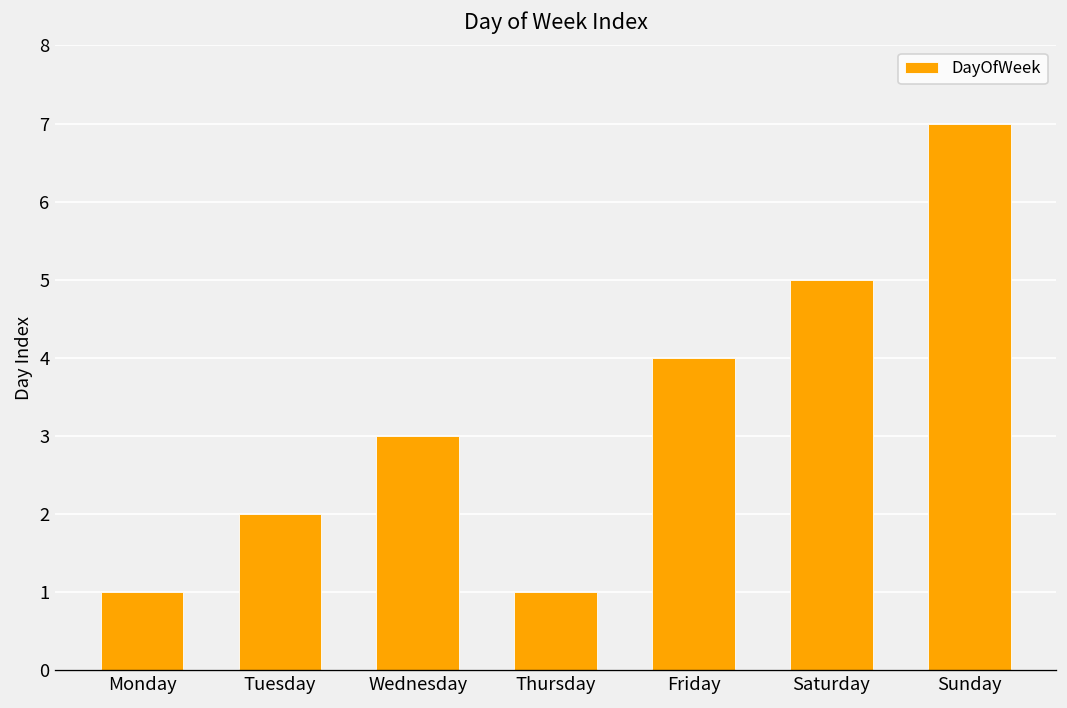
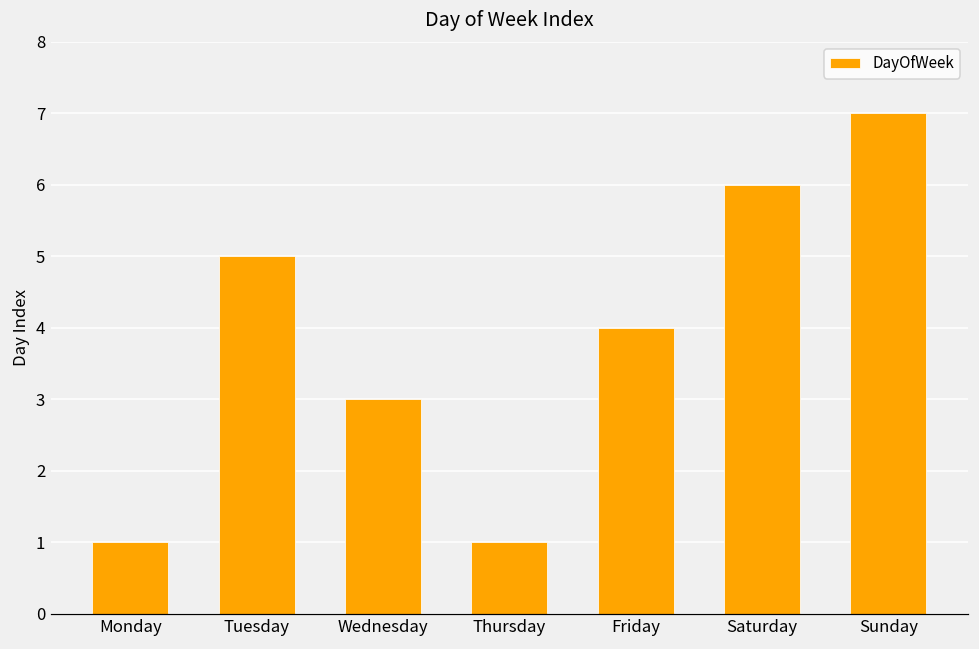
  {
    "Monday": 1,
-   "Tuesday": 2,
+   "Tuesday": 5,
    "Wednesday": 3,
    "Thursday": 1,
    "Friday": 4,
-   "Saturday": 5,
+   "Saturday": 6,
    "Sunday": 7
  }
